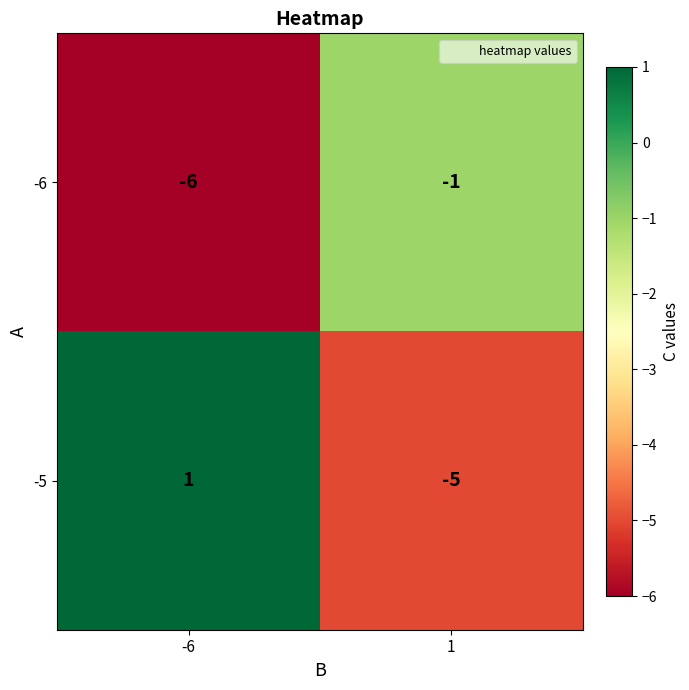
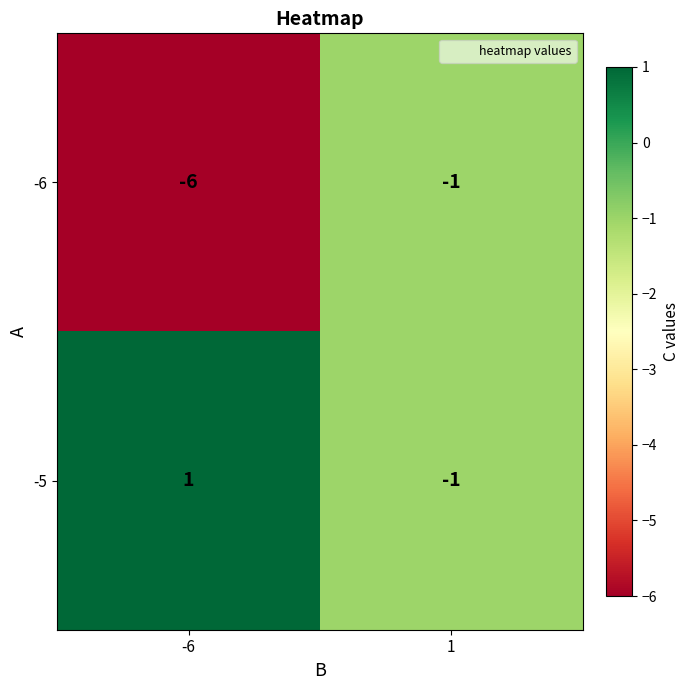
  {
    "-6": {
      "-6": -6,
      "1": -1
    },
    "-5": {
      "-6": 1,
-     "1": -5
+     "1": -1
    }
  }
